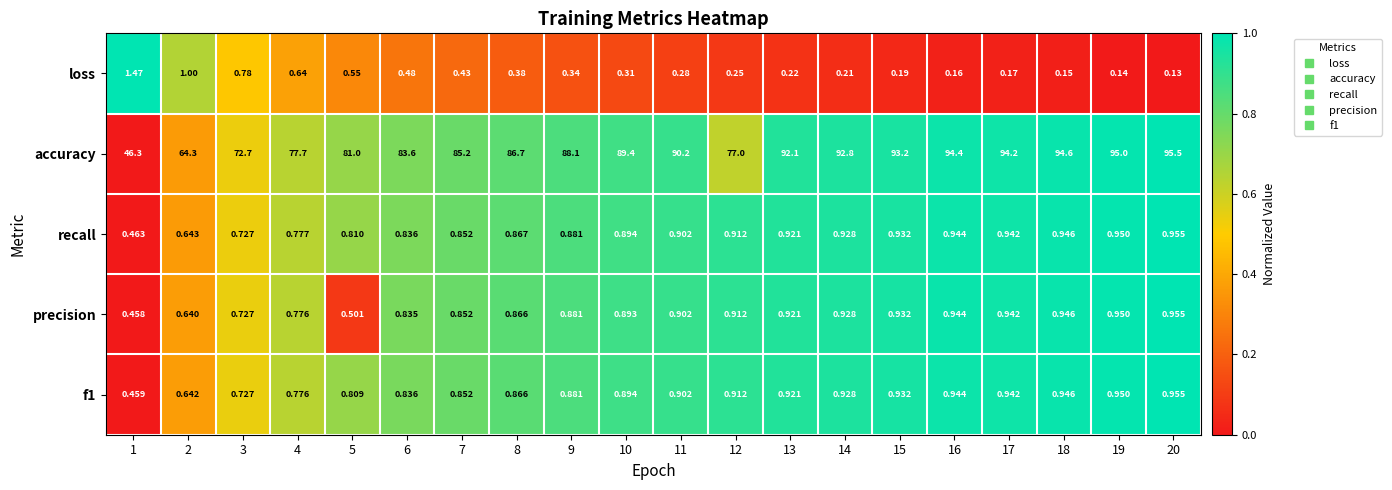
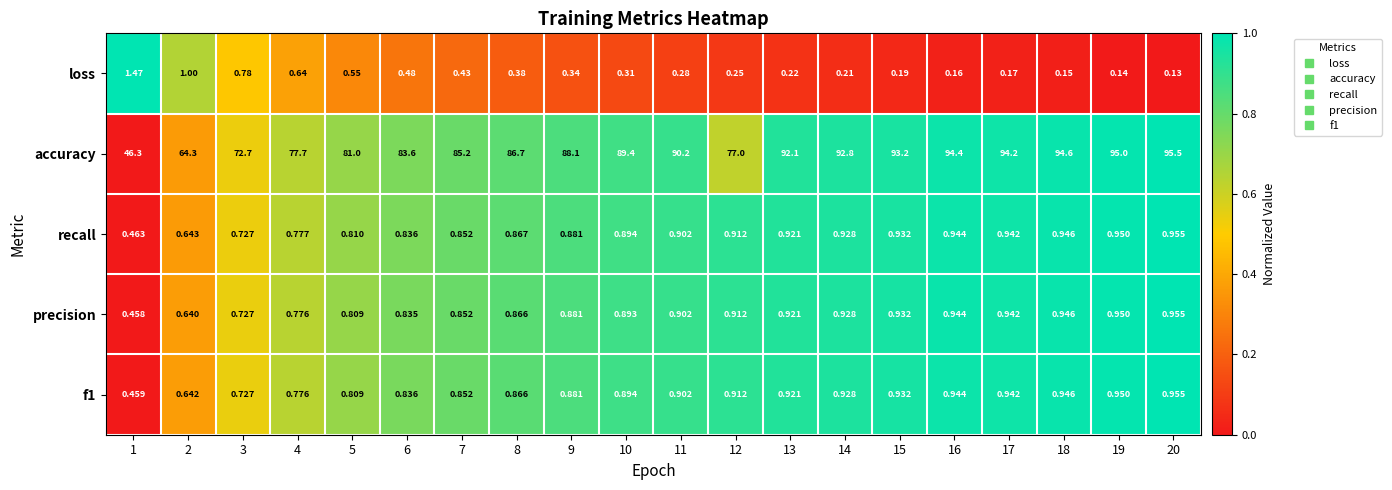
  {
    "loss": {
      "1": 1.47,
      "2": 1.00,
      "3": 0.78,
      "4": 0.64,
      "5": 0.55,
      "6": 0.48,
      "7": 0.43,
      "8": 0.38,
      "9": 0.34,
      "10": 0.31,
      "11": 0.28,
      "12": 0.25,
      "13": 0.22,
      "14": 0.21,
      "15": 0.19,
      "16": 0.16,
      "17": 0.17,
      "18": 0.15,
      "19": 0.14,
      "20": 0.13
    },
    "accuracy": {
      "1": 46.3,
      "2": 64.3,
      "3": 72.7,
      "4": 77.7,
      "5": 81.0,
      "6": 83.6,
      "7": 85.2,
      "8": 86.7,
      "9": 88.1,
      "10": 89.4,
      "11": 90.2,
      "12": 77.0,
      "13": 92.1,
      "14": 92.8,
      "15": 93.2,
      "16": 94.4,
      "17": 94.2,
      "18": 94.6,
      "19": 95.0,
      "20": 95.5
    },
    "recall": {
      "1": 0.463,
      "2": 0.643,
      "3": 0.727,
      "4": 0.777,
      "5": 0.810,
      "6": 0.836,
      "7": 0.852,
      "8": 0.867,
      "9": 0.881,
      "10": 0.894,
      "11": 0.902,
      "12": 0.912,
      "13": 0.921,
      "14": 0.928,
      "15": 0.932,
      "16": 0.944,
      "17": 0.942,
      "18": 0.946,
      "19": 0.950,
      "20": 0.955
    },
    "precision": {
      "1": 0.458,
      "2": 0.640,
      "3": 0.727,
      "4": 0.776,
-     "5": 0.501,
+     "5": 0.809,
      "6": 0.835,
      "7": 0.852,
      "8": 0.866,
      "9": 0.881,
      "10": 0.893,
      "11": 0.902,
      "12": 0.912,
      "13": 0.921,
      "14": 0.928,
      "15": 0.932,
      "16": 0.944,
      "17": 0.942,
      "18": 0.946,
      "19": 0.950,
      "20": 0.955
    },
    "f1": {
      "1": 0.459,
      "2": 0.642,
      "3": 0.727,
      "4": 0.776,
      "5": 0.809,
      "6": 0.836,
      "7": 0.852,
      "8": 0.866,
      "9": 0.881,
      "10": 0.894,
      "11": 0.902,
      "12": 0.912,
      "13": 0.921,
      "14": 0.928,
      "15": 0.932,
      "16": 0.944,
      "17": 0.942,
      "18": 0.946,
      "19": 0.950,
      "20": 0.955
    }
  }
